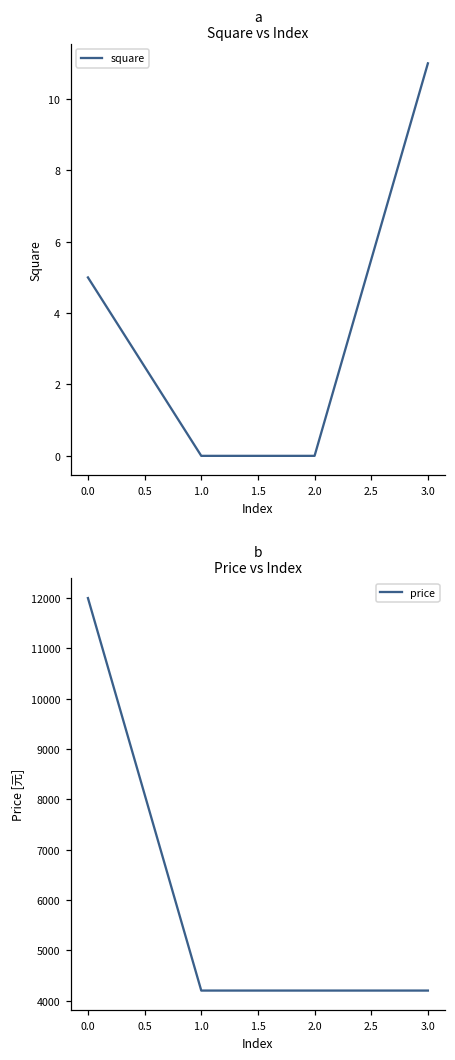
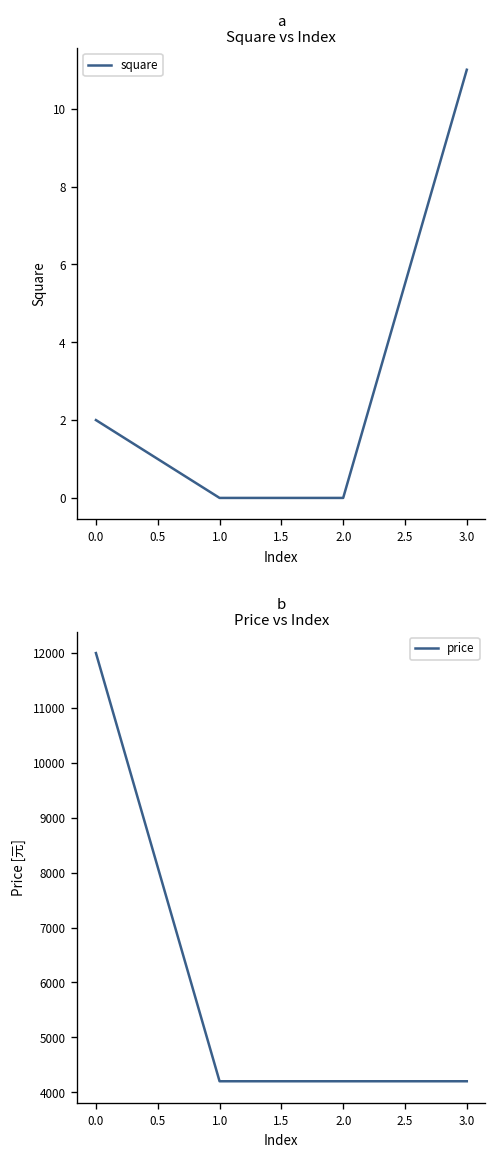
  {
    "a Square vs Index": {
-     "0.0": 5,
+     "0.0": 2,
      "1.0": 0,
      "2.0": 0,
      "3.0": 11
    },
    "b Price vs Index": {
      "0.0": 12000,
      "1.0": 4200,
      "2.0": 4200,
      "3.0": 4200
    }
  }
